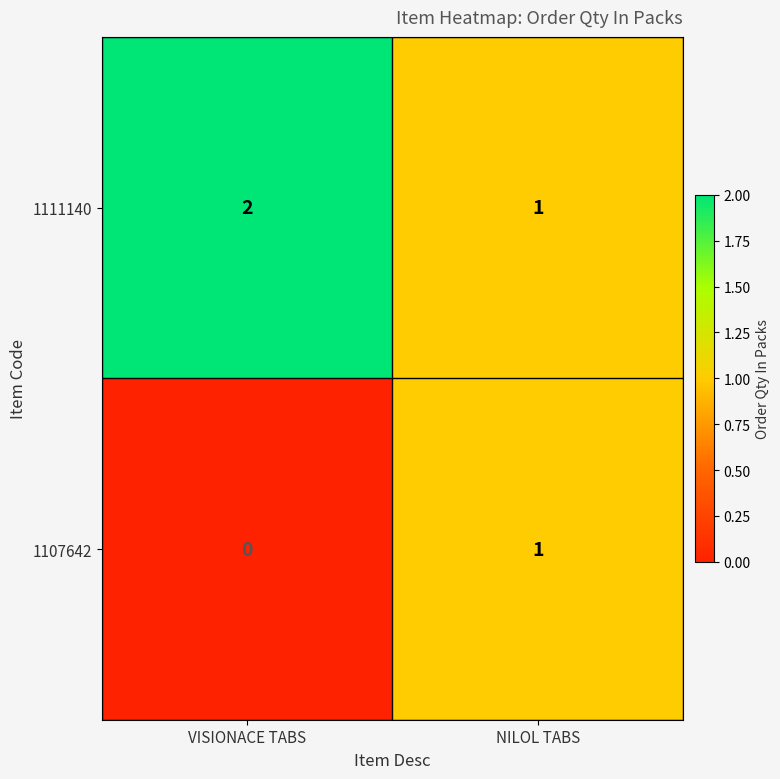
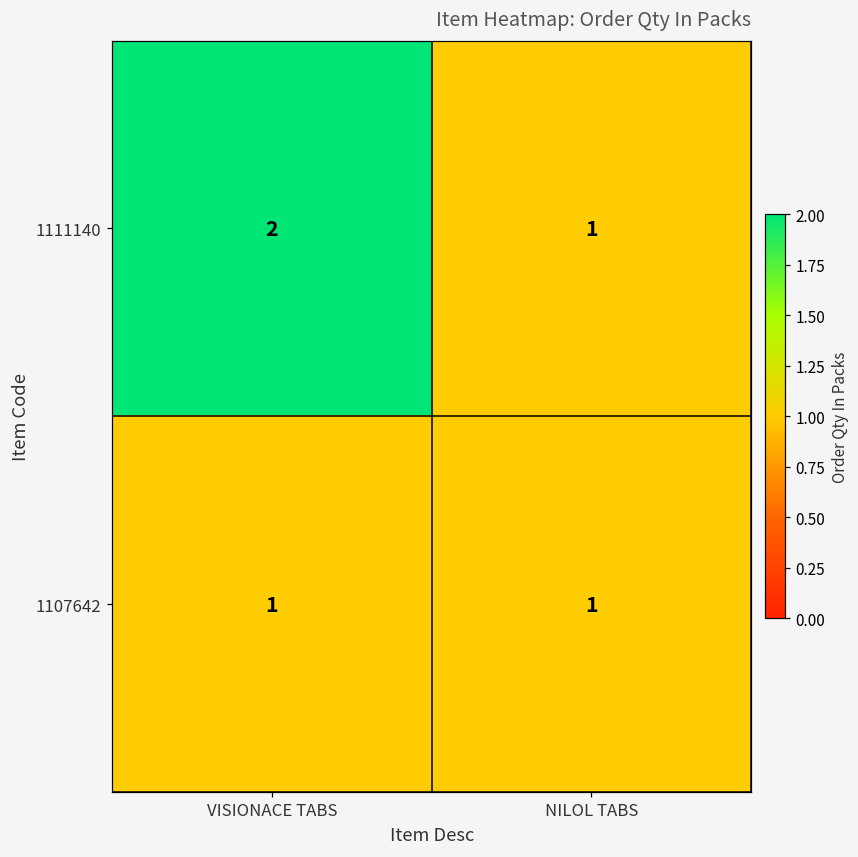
  {
    "1111140": {
      "VISIONACE TABS": 2,
      "NILOL TABS": 1
    },
    "1107642": {
-     "VISIONACE TABS": 0,
+     "VISIONACE TABS": 1,
      "NILOL TABS": 1
    }
  }
